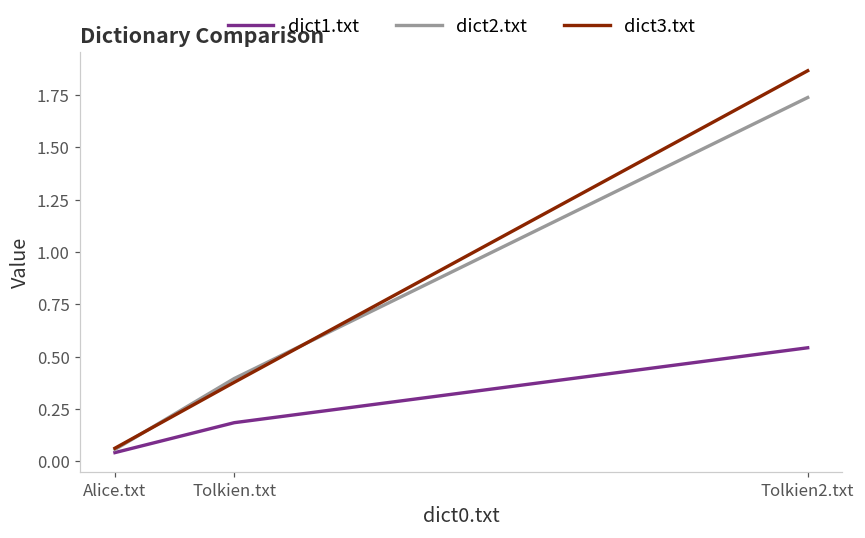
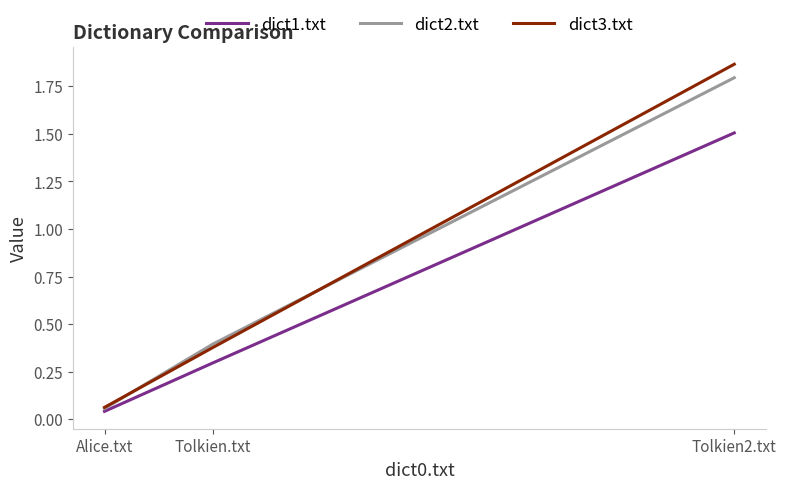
  {
    "dict1.txt": {
      "Alice.txt": 0.04,
-     "Tolkien.txt": 0.18,
-     "Tolkien2.txt": 0.54
+     "Tolkien.txt": 0.30,
+     "Tolkien2.txt": 1.51
    },
    "dict2.txt": {
      "Tolkien.txt": 0.40,
-     "Tolkien2.txt": 1.74
+     "Tolkien2.txt": 1.80
    },
    "dict3.txt": {
      "Tolkien.txt": 0.38,
      "Tolkien2.txt": 1.87
    }
  }
